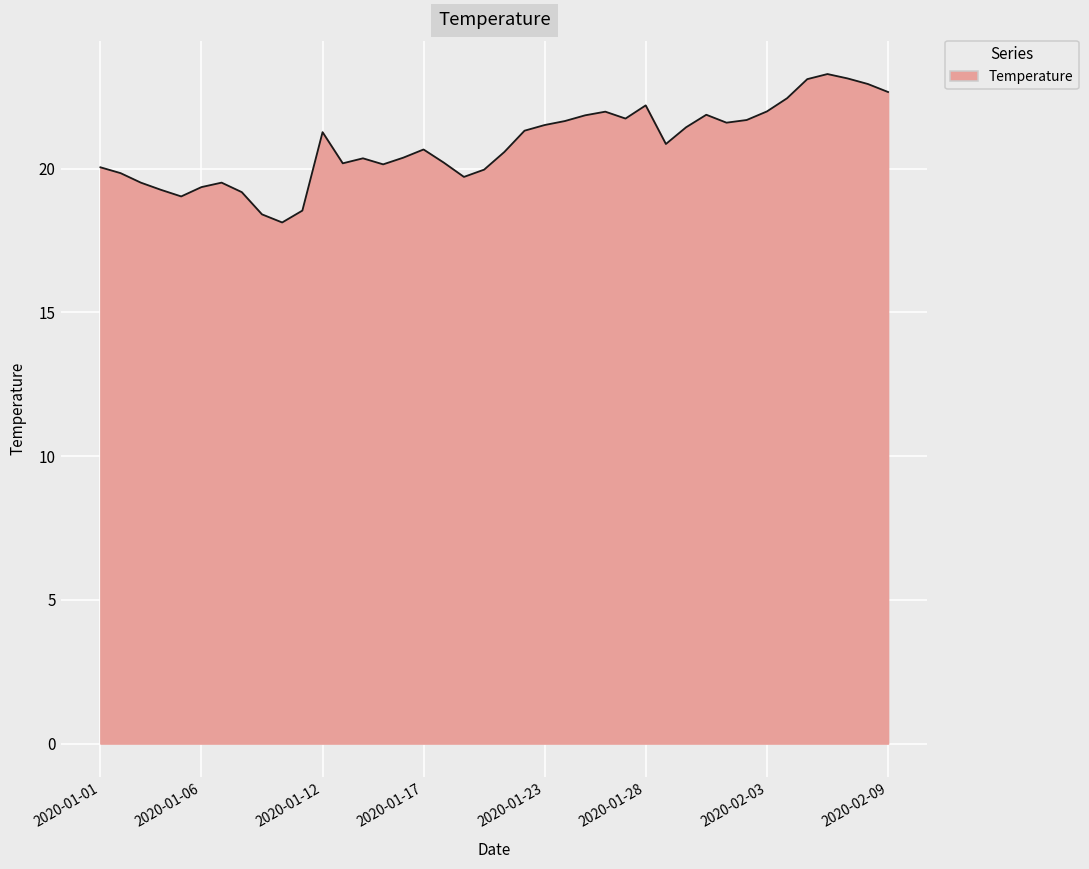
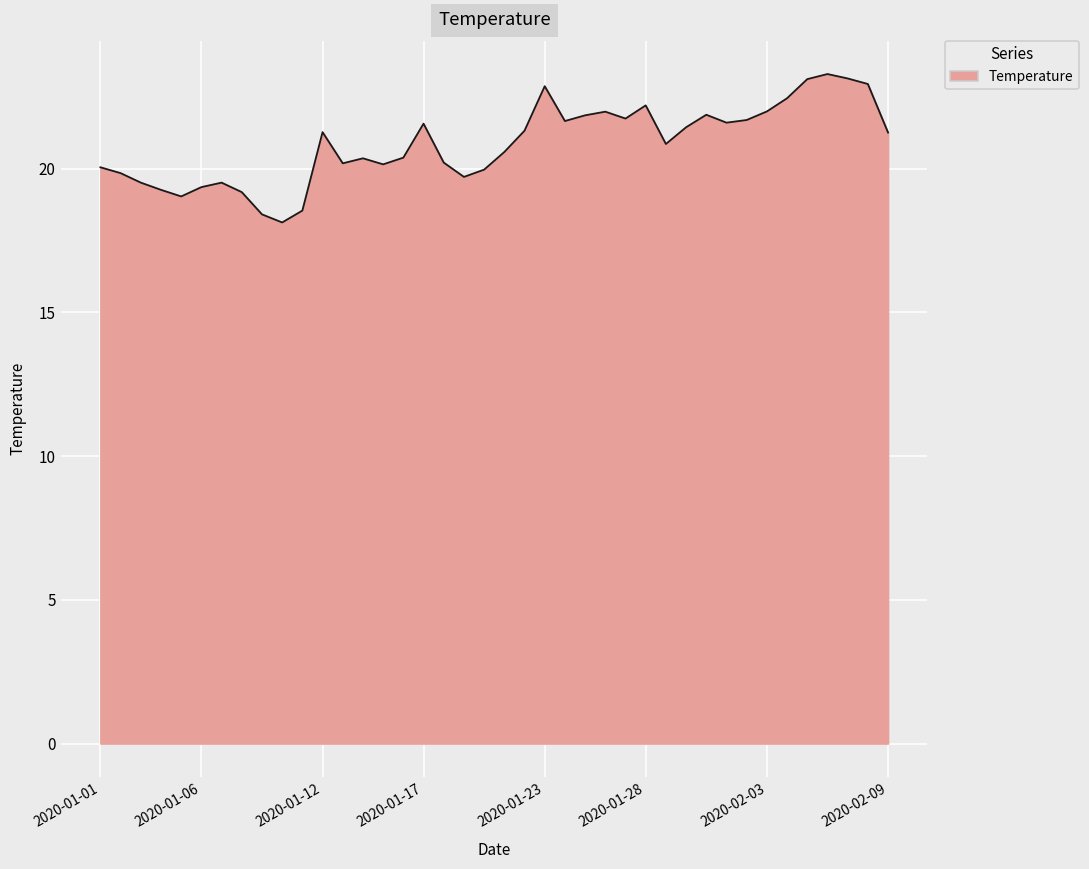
  {
    "2020-01-01": 20.0,
    "2020-01-06": 19.4,
    "2020-01-12": 21.3,
-   "2020-01-17": 20.7,
-   "2020-01-23": 21.5,
+   "2020-01-17": 21.6,
+   "2020-01-23": 22.9,
    "2020-01-28": 22.2,
    "2020-02-03": 22.0,
-   "2020-02-09": 22.7
+   "2020-02-09": 21.3
  }
